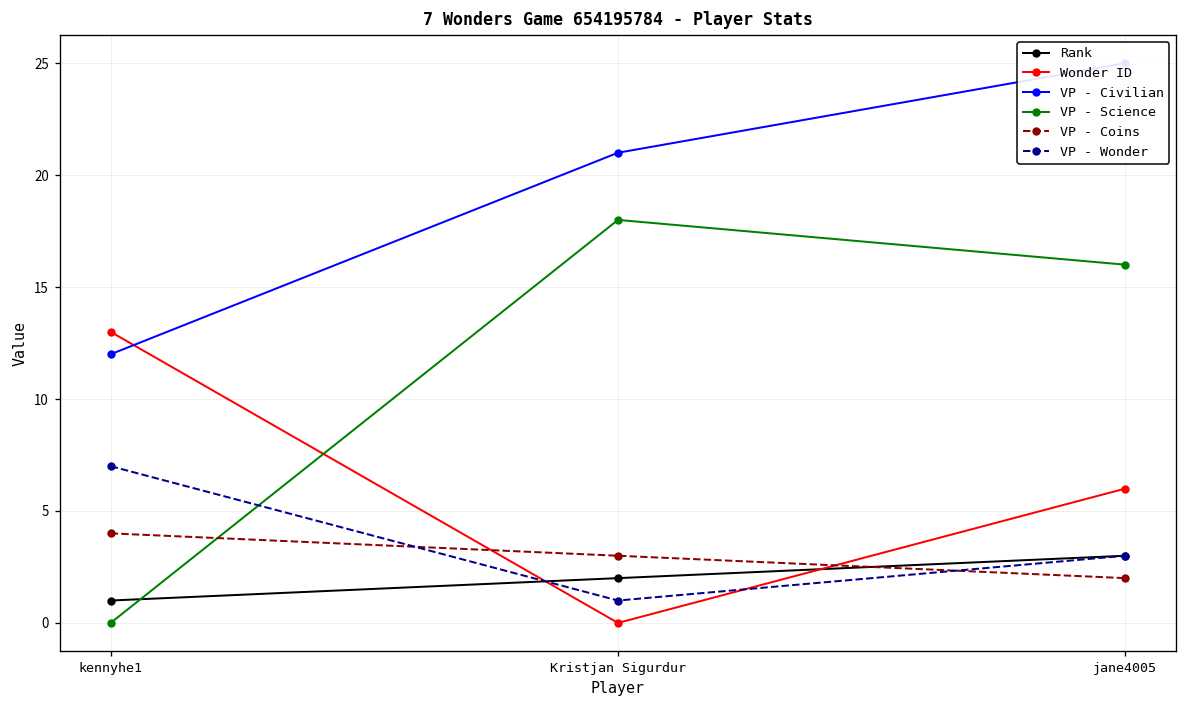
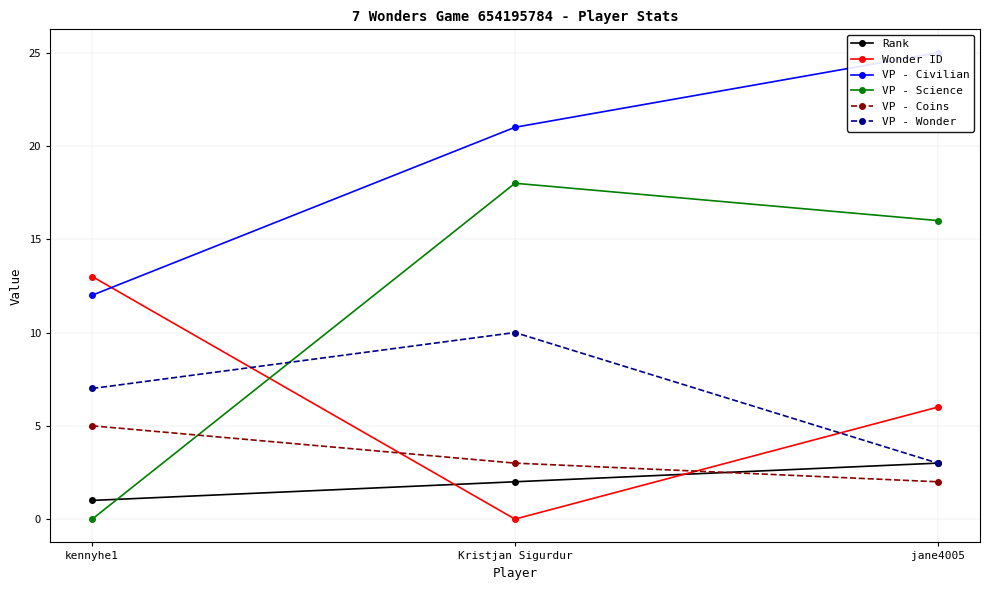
  {
    "Rank": {
      "kennyhe1": 1,
      "Kristjan Sigurdur": 2
    },
    "Wonder ID": {
      "kennyhe1": 13,
      "Kristjan Sigurdur": 0,
      "jane4005": 6
    },
    "VP - Civilian": {
      "kennyhe1": 12,
      "Kristjan Sigurdur": 21
    },
    "VP - Science": {
      "kennyhe1": 0,
      "Kristjan Sigurdur": 18,
      "jane4005": 16
    },
    "VP - Coins": {
-     "kennyhe1": 4,
+     "kennyhe1": 5,
      "Kristjan Sigurdur": 3,
      "jane4005": 2
    },
    "VP - Wonder": {
      "kennyhe1": 7,
-     "Kristjan Sigurdur": 1
+     "Kristjan Sigurdur": 10
    }
  }
